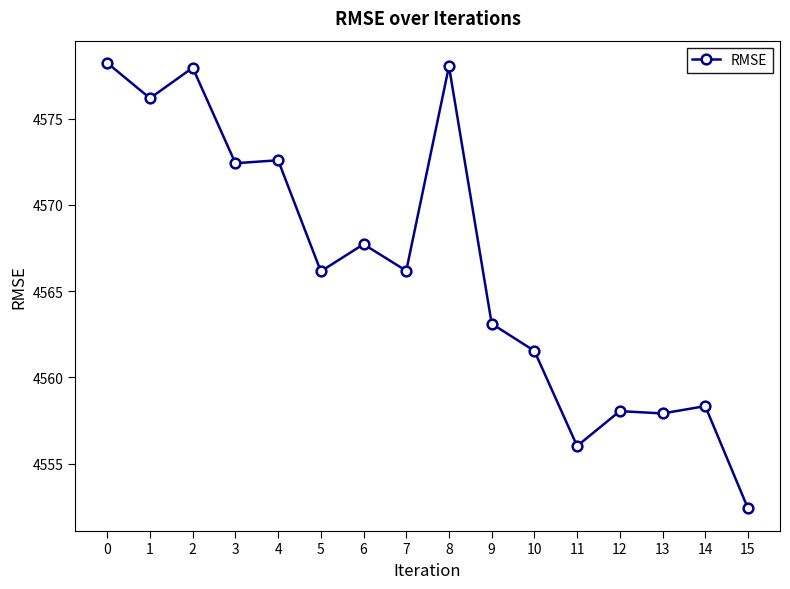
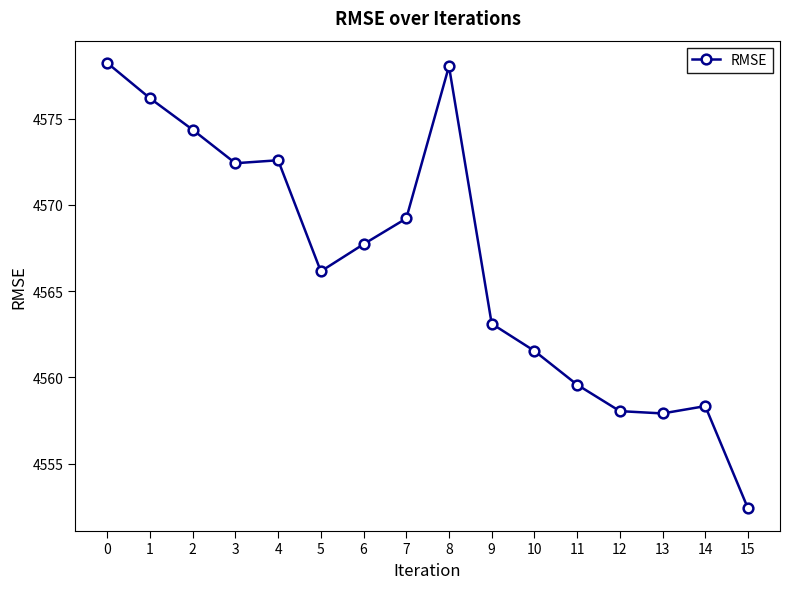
  {
    "0": 4578.2,
    "1": 4576.2,
-   "2": 4578.0,
+   "2": 4574.4,
    "3": 4572.4,
    "4": 4572.6,
    "5": 4566.1,
    "6": 4567.7,
-   "7": 4566.2,
+   "7": 4569.2,
    "8": 4578.0,
    "9": 4563.1,
    "10": 4561.5,
-   "11": 4556.0,
+   "11": 4559.6,
    "12": 4558.0,
    "13": 4557.9,
    "14": 4558.3,
    "15": 4552.4
  }
